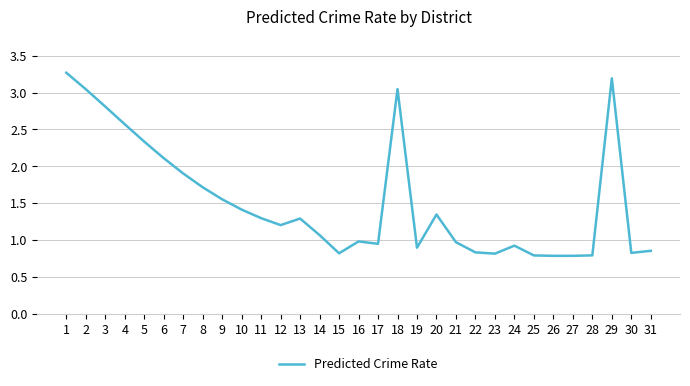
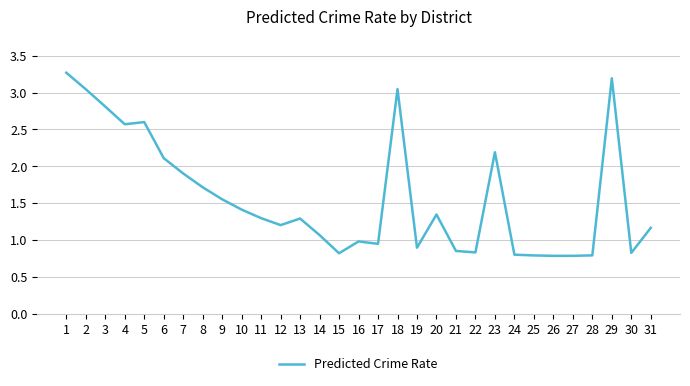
  {
    "1": 3.3,
    "2": 3.0,
    "3": 2.8,
    "4": 2.6,
-   "5": 2.3,
+   "5": 2.6,
    "6": 2.1,
    "7": 1.9,
    "8": 1.7,
    "9": 1.6,
    "10": 1.4,
    "11": 1.3,
    "12": 1.2,
    "13": 1.3,
    "14": 1.1,
    "15": 0.8,
    "16": 1.0,
    "17": 0.9,
    "18": 3.0,
    "19": 0.9,
    "20": 1.3,
-   "21": 1.0,
+   "21": 0.8,
    "22": 0.8,
-   "23": 0.8,
-   "24": 0.9,
+   "23": 2.2,
+   "24": 0.8,
    "25": 0.8,
    "26": 0.8,
    "27": 0.8,
    "28": 0.8,
    "29": 3.2,
    "30": 0.8,
-   "31": 0.9
+   "31": 1.2
  }
